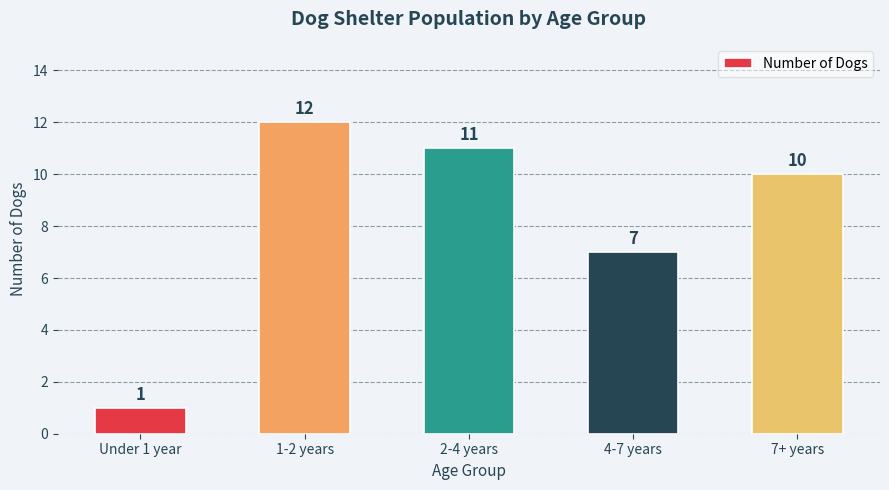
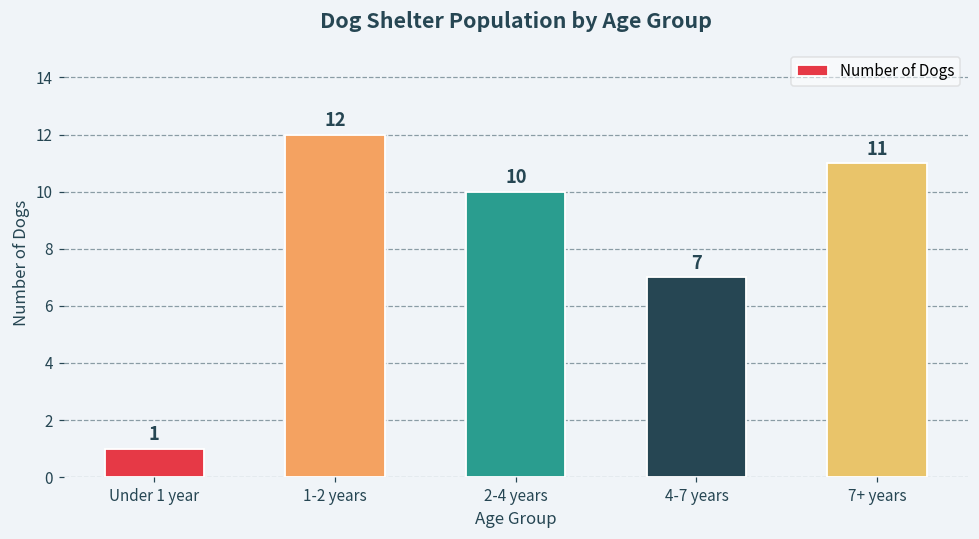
  {
    "Under 1 year": 1,
    "1-2 years": 12,
-   "2-4 years": 11,
+   "2-4 years": 10,
    "4-7 years": 7,
-   "7+ years": 10
+   "7+ years": 11
  }
